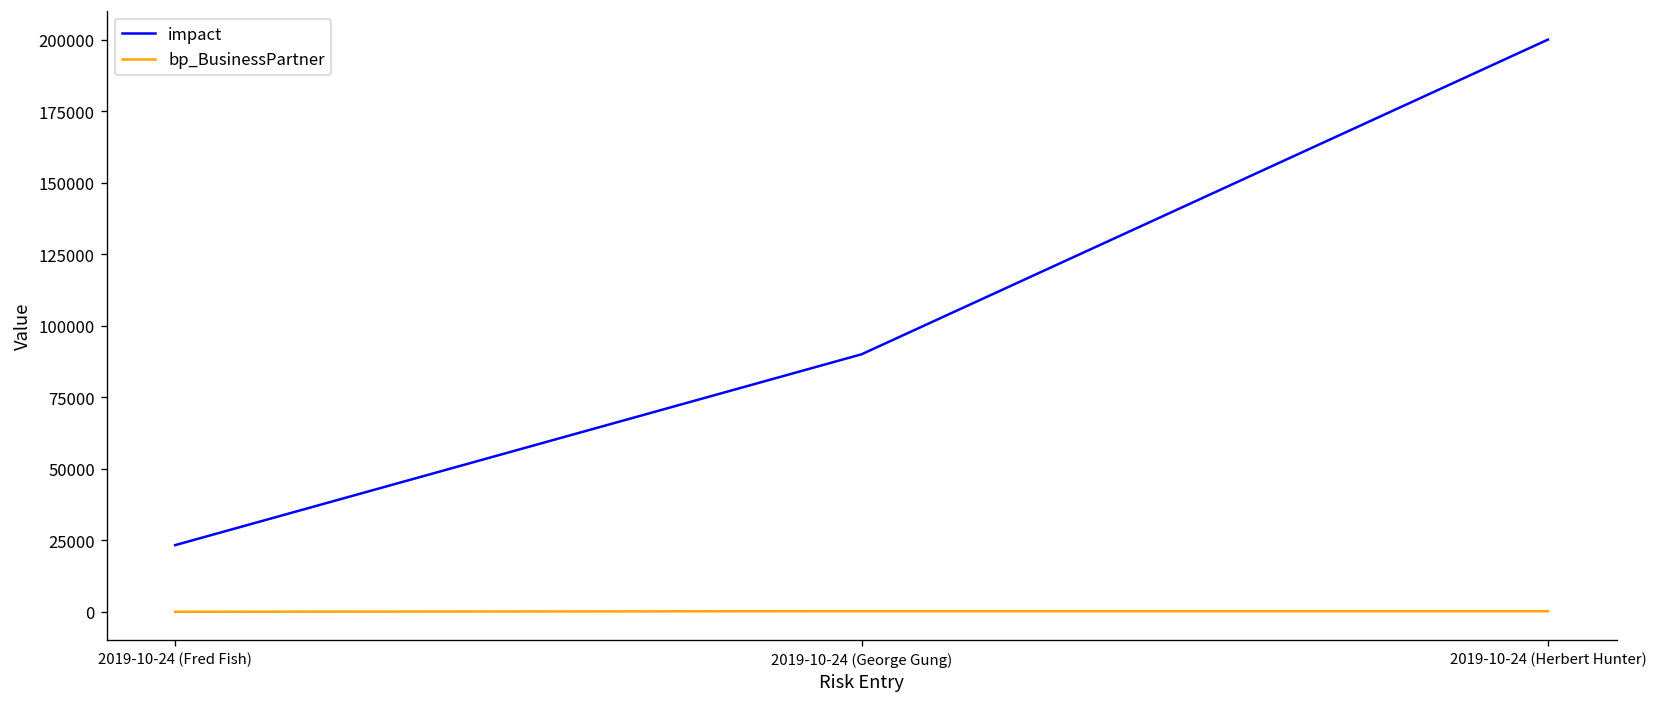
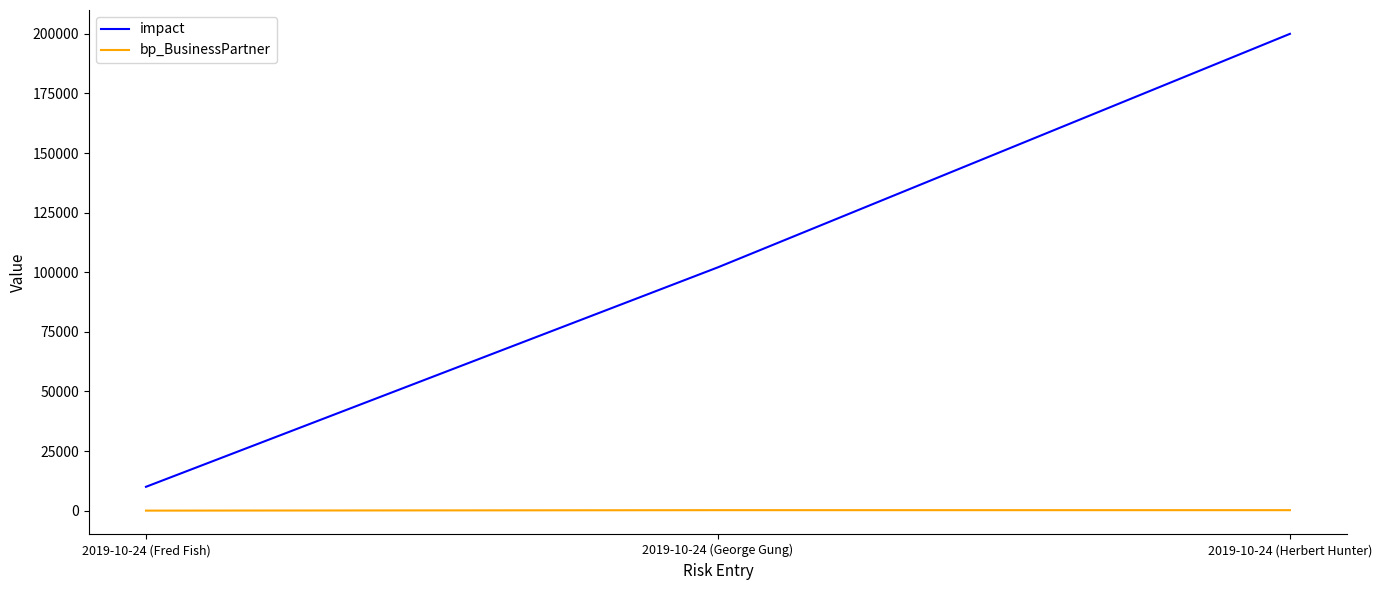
  {
    "impact": {
-     "2019-10-24 (Fred Fish)": 23000,
-     "2019-10-24 (George Gung)": 90000,
+     "2019-10-24 (Fred Fish)": 10000,
+     "2019-10-24 (George Gung)": 102000,
      "2019-10-24 (Herbert Hunter)": 200000
    },
    "bp_BusinessPartner": {
      "2019-10-24 (Fred Fish)": 0,
      "2019-10-24 (George Gung)": 0,
      "2019-10-24 (Herbert Hunter)": 0
    }
  }
